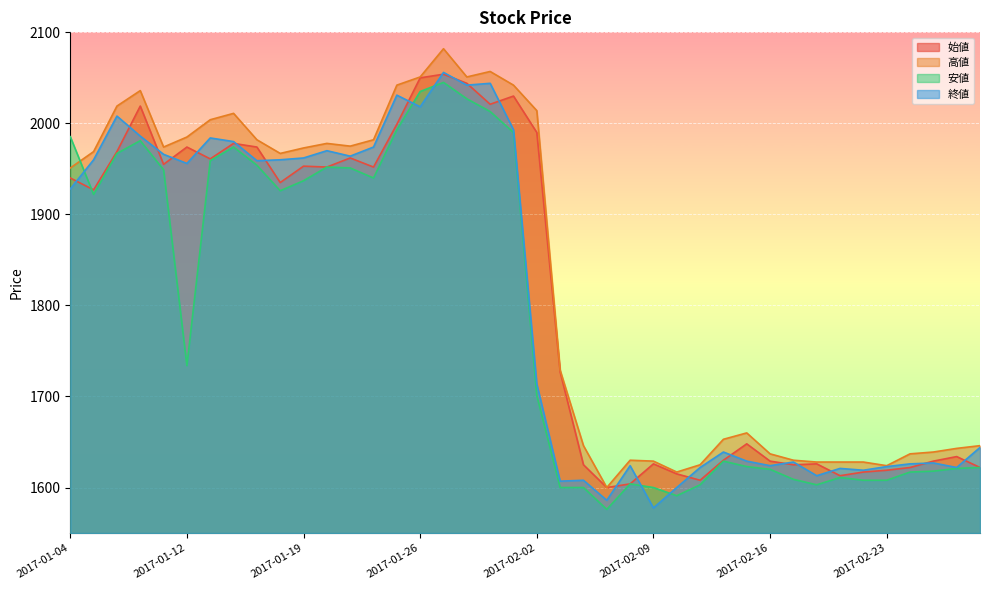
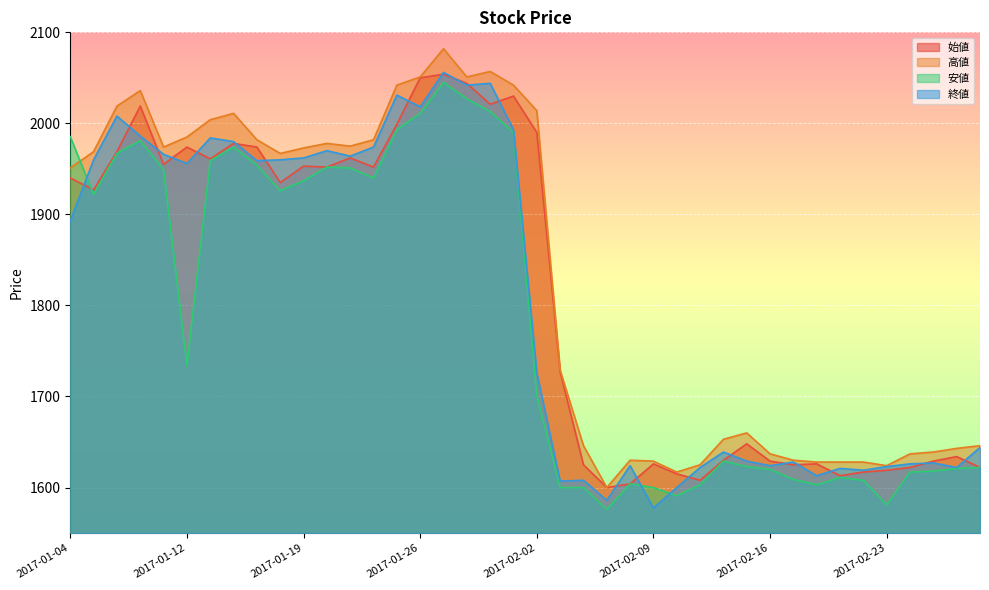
  {
    "安値": {
      "2017-01-04": 1990,
      "2017-01-12": 1730,
      "2017-01-19": 1940,
-     "2017-01-26": 2040,
+     "2017-01-26": 2010,
      "2017-02-02": 1700,
      "2017-02-09": 1600,
      "2017-02-16": 1620,
-     "2017-02-23": 1610
+     "2017-02-23": 1580
    },
    "終値": {
-     "2017-01-04": 1930,
+     "2017-01-04": 1890,
      "2017-01-12": 1960,
      "2017-01-19": 1960,
      "2017-01-26": 2020,
-     "2017-02-02": 1710,
+     "2017-02-02": 1730,
      "2017-02-09": 1580,
      "2017-02-16": 1620
    }
  }
